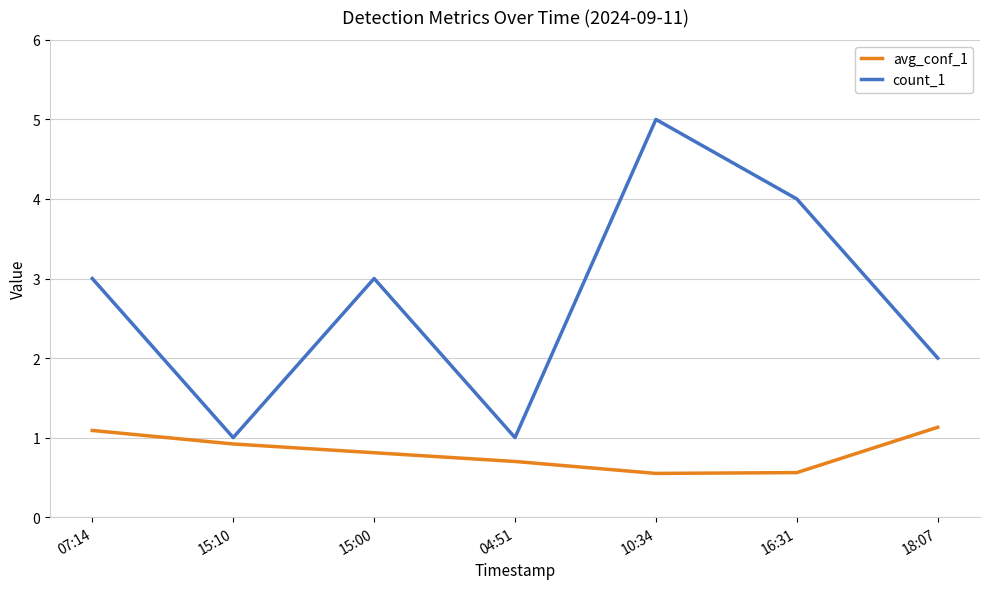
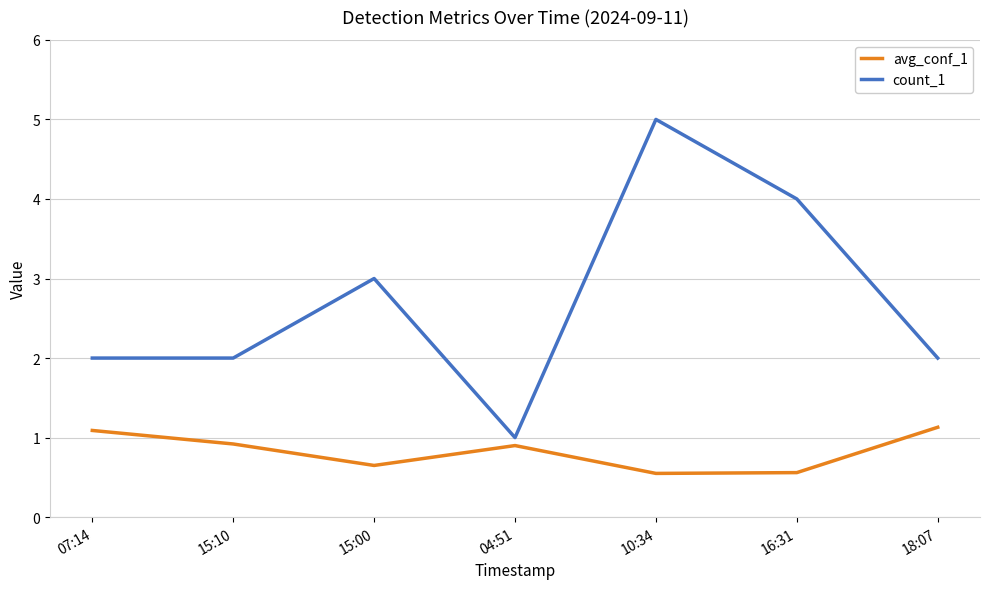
  {
    "avg_conf_1": {
      "07:14": 1.1,
      "15:10": 0.9,
-     "15:00": 0.8,
-     "04:51": 0.7,
+     "15:00": 0.7,
+     "04:51": 0.9,
      "10:34": 0.6,
      "16:31": 0.6,
      "18:07": 1.1
    },
    "count_1": {
-     "07:14": 3,
-     "15:10": 1,
+     "07:14": 2,
+     "15:10": 2,
      "15:00": 3,
      "04:51": 1,
      "10:34": 5,
      "16:31": 4,
      "18:07": 2
    }
  }
